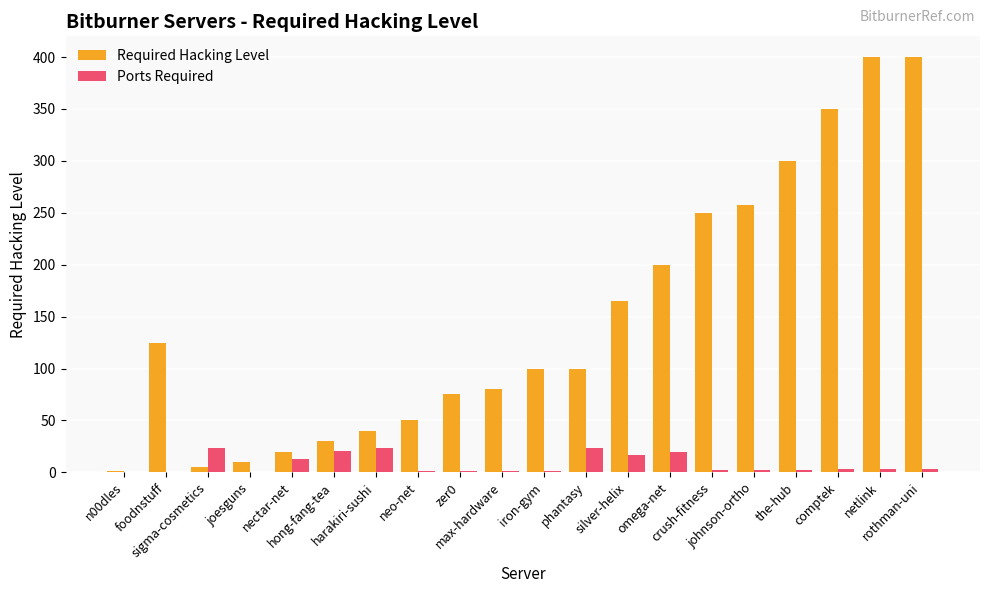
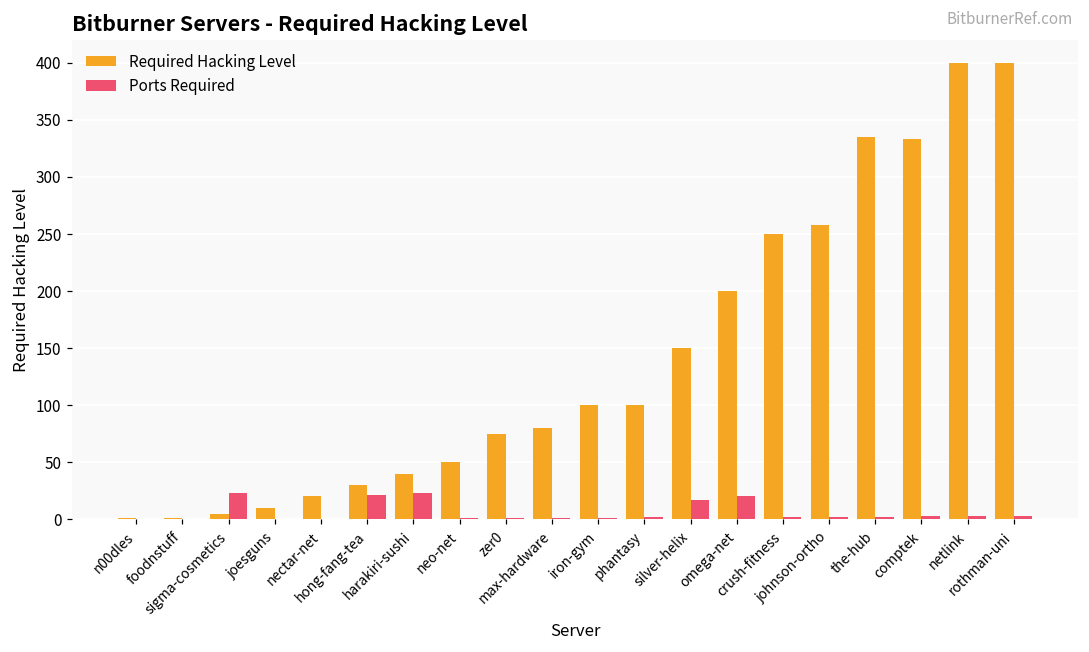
  {
    "Required Hacking Level": {
-     "foodnstuff": 125,
+     "foodnstuff": 1,
      "sigma-cosmetics": 5,
      "joesguns": 10,
      "nectar-net": 20,
      "hong-fang-tea": 30,
      "harakiri-sushi": 40,
      "neo-net": 50,
      "zer0": 75,
      "max-hardware": 80,
      "iron-gym": 100,
      "phantasy": 100,
-     "silver-helix": 165,
+     "silver-helix": 150,
      "omega-net": 200,
      "crush-fitness": 250,
      "johnson-ortho": 258,
-     "the-hub": 300,
-     "comptek": 350,
+     "the-hub": 335,
+     "comptek": 333,
      "netlink": 400,
      "rothman-uni": 400
    },
    "Ports Required": {
      "n00dles": 0,
      "foodnstuff": 0,
      "sigma-cosmetics": 23,
      "joesguns": 0,
-     "nectar-net": 13,
+     "nectar-net": 0,
      "hong-fang-tea": 21,
      "harakiri-sushi": 23,
-     "phantasy": 23,
+     "phantasy": 2,
      "silver-helix": 17,
      "omega-net": 20,
      "comptek": 3,
      "netlink": 3,
      "rothman-uni": 3
    }
  }
